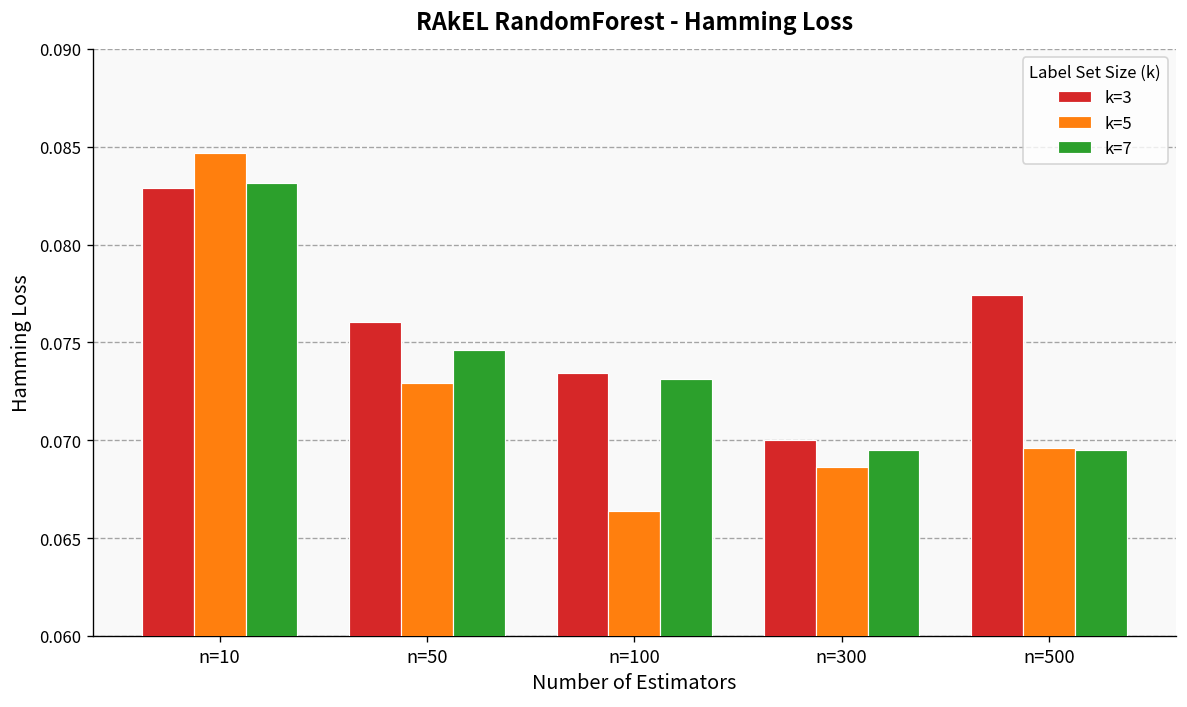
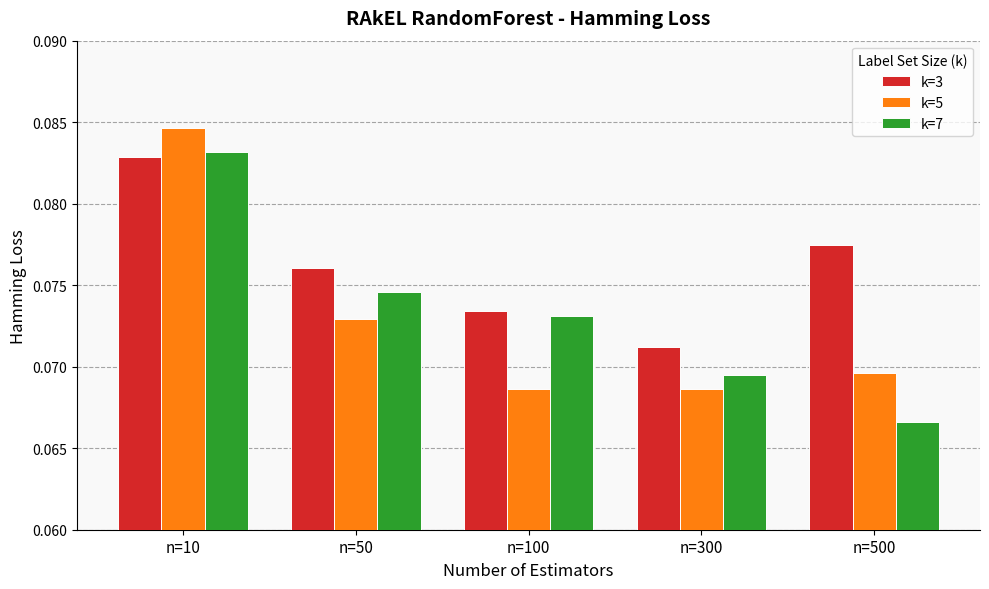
  {
    "k=3": {
      "n=10": 0.0829,
      "n=50": 0.0760,
      "n=100": 0.0734,
-     "n=300": 0.0700,
+     "n=300": 0.0712,
      "n=500": 0.0774
    },
    "k=5": {
      "n=10": 0.0847,
      "n=50": 0.0729,
-     "n=100": 0.0664,
+     "n=100": 0.0686,
      "n=300": 0.0686,
      "n=500": 0.0696
    },
    "k=7": {
      "n=10": 0.0831,
      "n=50": 0.0746,
      "n=100": 0.0731,
      "n=300": 0.0695,
-     "n=500": 0.0695
+     "n=500": 0.0666
    }
  }
